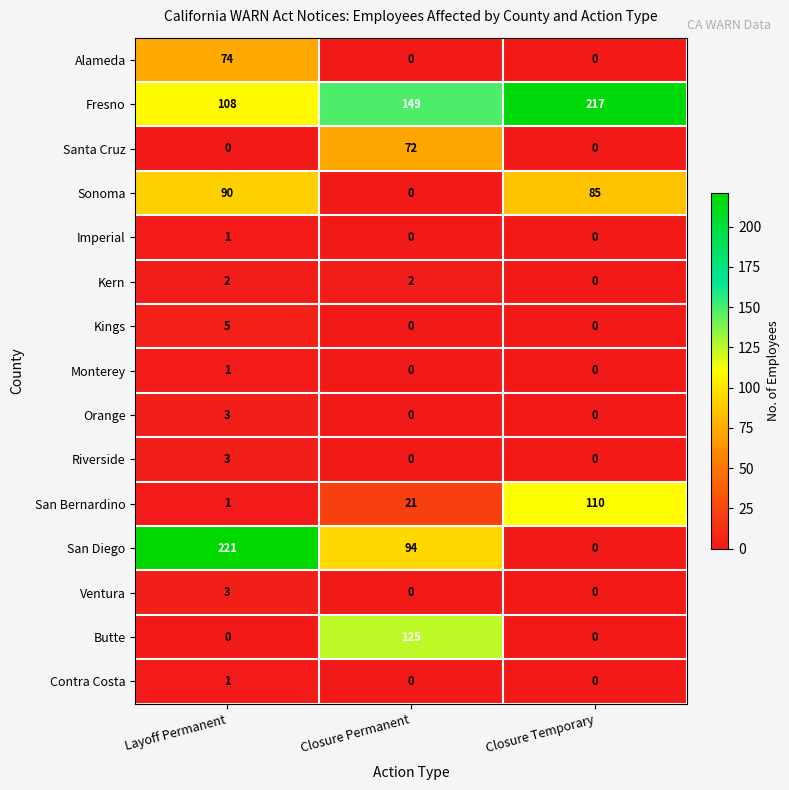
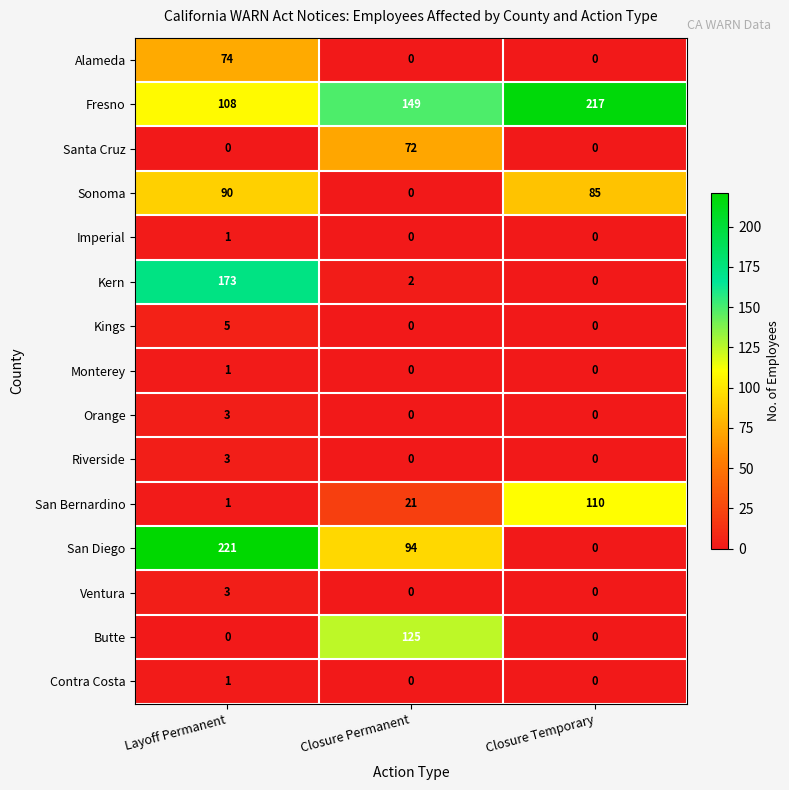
  {
    "Alameda": {
      "Layoff Permanent": 74,
      "Closure Permanent": 0,
      "Closure Temporary": 0
    },
    "Fresno": {
      "Layoff Permanent": 108,
      "Closure Permanent": 149,
      "Closure Temporary": 217
    },
    "Santa Cruz": {
      "Layoff Permanent": 0,
      "Closure Permanent": 72,
      "Closure Temporary": 0
    },
    "Sonoma": {
      "Layoff Permanent": 90,
      "Closure Permanent": 0,
      "Closure Temporary": 85
    },
    "Imperial": {
      "Layoff Permanent": 1,
      "Closure Permanent": 0,
      "Closure Temporary": 0
    },
    "Kern": {
-     "Layoff Permanent": 2,
+     "Layoff Permanent": 173,
      "Closure Permanent": 2,
      "Closure Temporary": 0
    },
    "Kings": {
      "Layoff Permanent": 5,
      "Closure Permanent": 0,
      "Closure Temporary": 0
    },
    "Monterey": {
      "Layoff Permanent": 1,
      "Closure Permanent": 0,
      "Closure Temporary": 0
    },
    "Orange": {
      "Layoff Permanent": 3,
      "Closure Permanent": 0,
      "Closure Temporary": 0
    },
    "Riverside": {
      "Layoff Permanent": 3,
      "Closure Permanent": 0,
      "Closure Temporary": 0
    },
    "San Bernardino": {
      "Layoff Permanent": 1,
      "Closure Permanent": 21,
      "Closure Temporary": 110
    },
    "San Diego": {
      "Layoff Permanent": 221,
      "Closure Permanent": 94,
      "Closure Temporary": 0
    },
    "Ventura": {
      "Layoff Permanent": 3,
      "Closure Permanent": 0,
      "Closure Temporary": 0
    },
    "Butte": {
      "Layoff Permanent": 0,
      "Closure Permanent": 125,
      "Closure Temporary": 0
    },
    "Contra Costa": {
      "Layoff Permanent": 1,
      "Closure Permanent": 0,
      "Closure Temporary": 0
    }
  }
